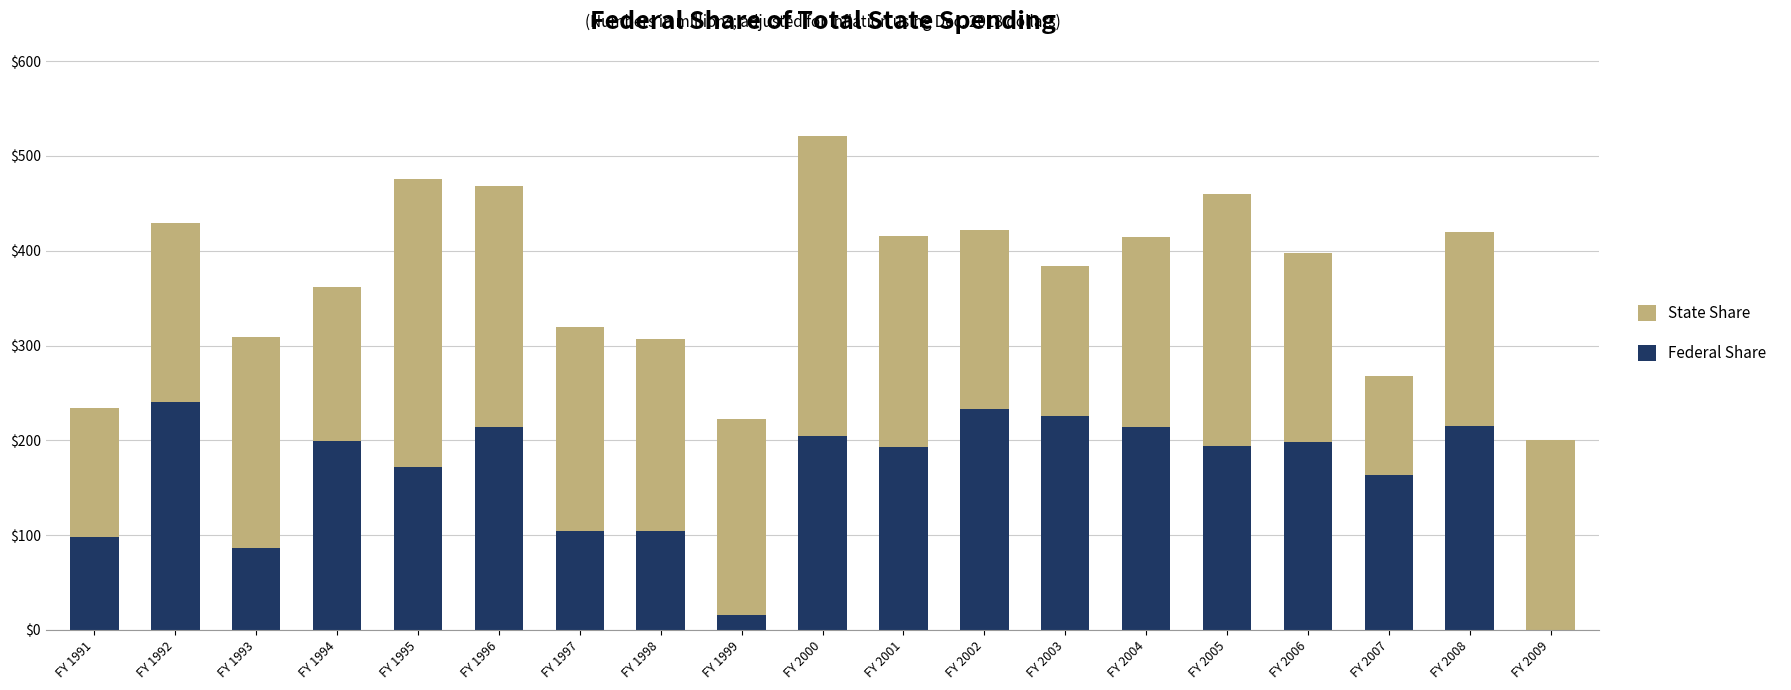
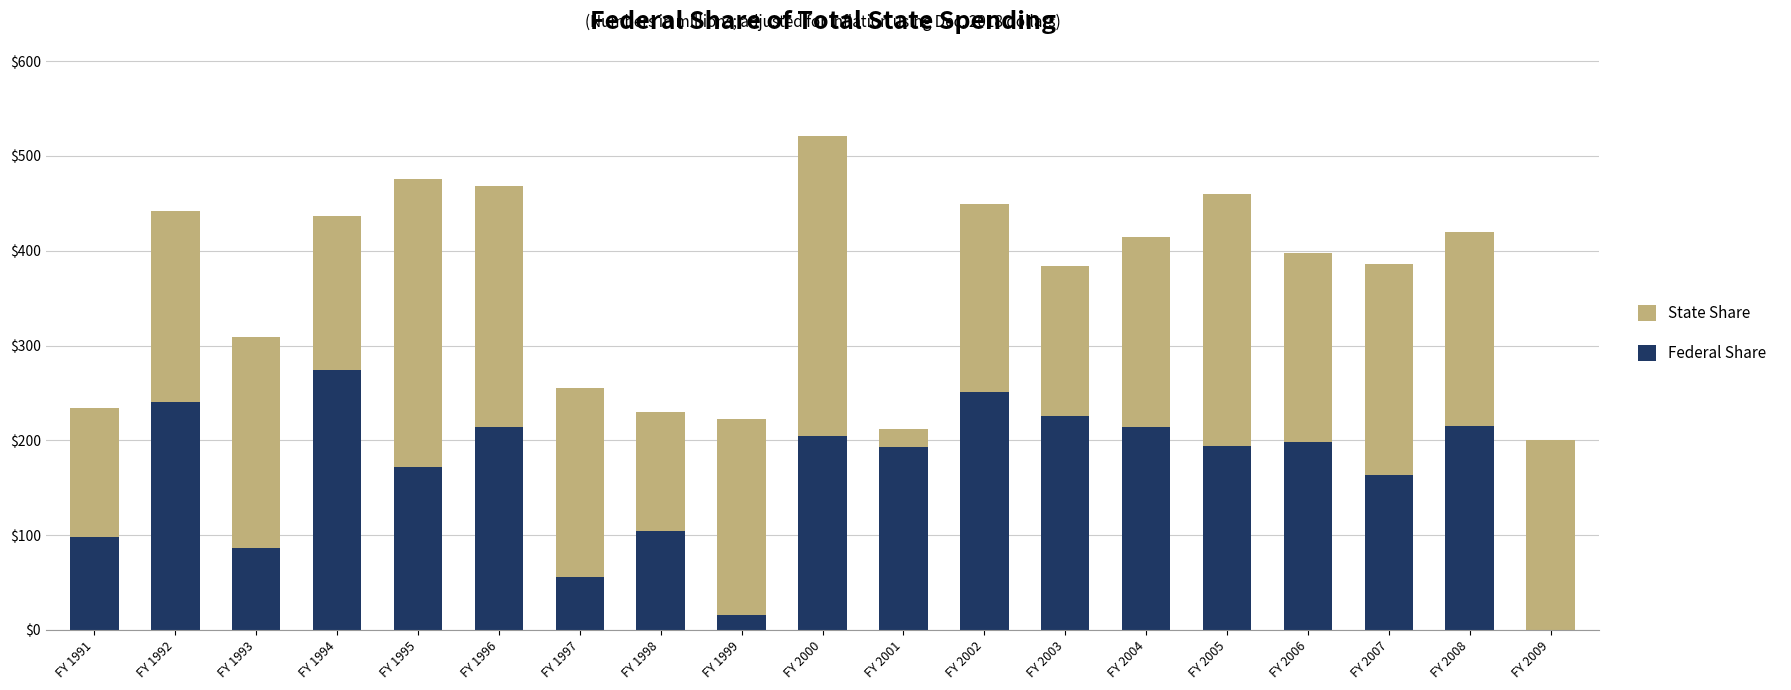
  {
    "Federal Share": {
      "FY 1991": "$100",
      "FY 1992": "$240",
      "FY 1993": "$90",
-     "FY 1994": "$200",
+     "FY 1994": "$270",
      "FY 1995": "$170",
      "FY 1996": "$210",
-     "FY 1997": "$100",
+     "FY 1997": "$60",
      "FY 1998": "$100",
      "FY 1999": "$20",
      "FY 2000": "$210",
      "FY 2001": "$190",
-     "FY 2002": "$230",
+     "FY 2002": "$250",
      "FY 2003": "$230",
      "FY 2004": "$210",
      "FY 2005": "$190",
      "FY 2006": "$200",
      "FY 2007": "$160",
      "FY 2008": "$220",
      "FY 2009": "$0"
    },
    "State Share": {
      "FY 1991": "$140",
-     "FY 1992": "$190",
+     "FY 1992": "$200",
      "FY 1993": "$220",
      "FY 1994": "$160",
      "FY 1995": "$300",
      "FY 1996": "$250",
-     "FY 1997": "$220",
-     "FY 1998": "$200",
+     "FY 1997": "$200",
+     "FY 1998": "$130",
      "FY 1999": "$210",
      "FY 2000": "$320",
-     "FY 2001": "$220",
-     "FY 2002": "$190",
+     "FY 2001": "$20",
+     "FY 2002": "$200",
      "FY 2003": "$160",
      "FY 2004": "$200",
      "FY 2005": "$270",
      "FY 2006": "$200",
-     "FY 2007": "$110",
+     "FY 2007": "$220",
      "FY 2008": "$210",
      "FY 2009": "$200"
    }
  }
